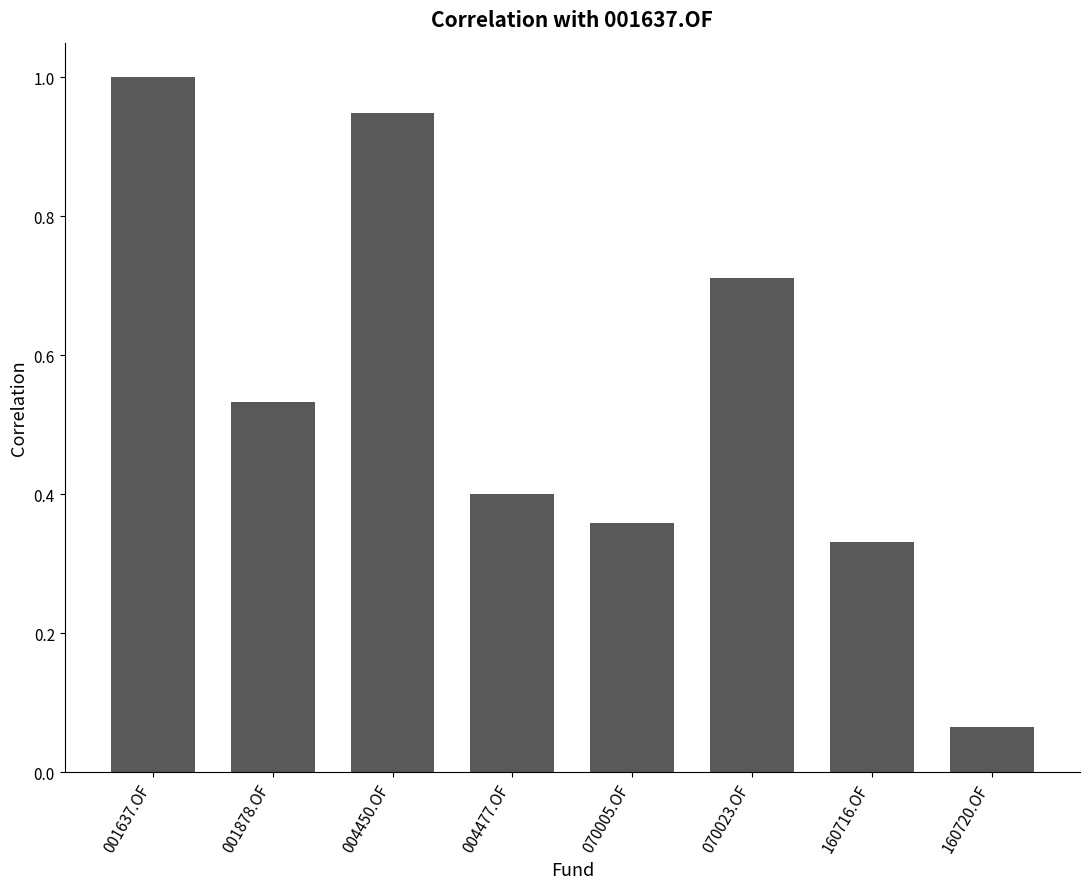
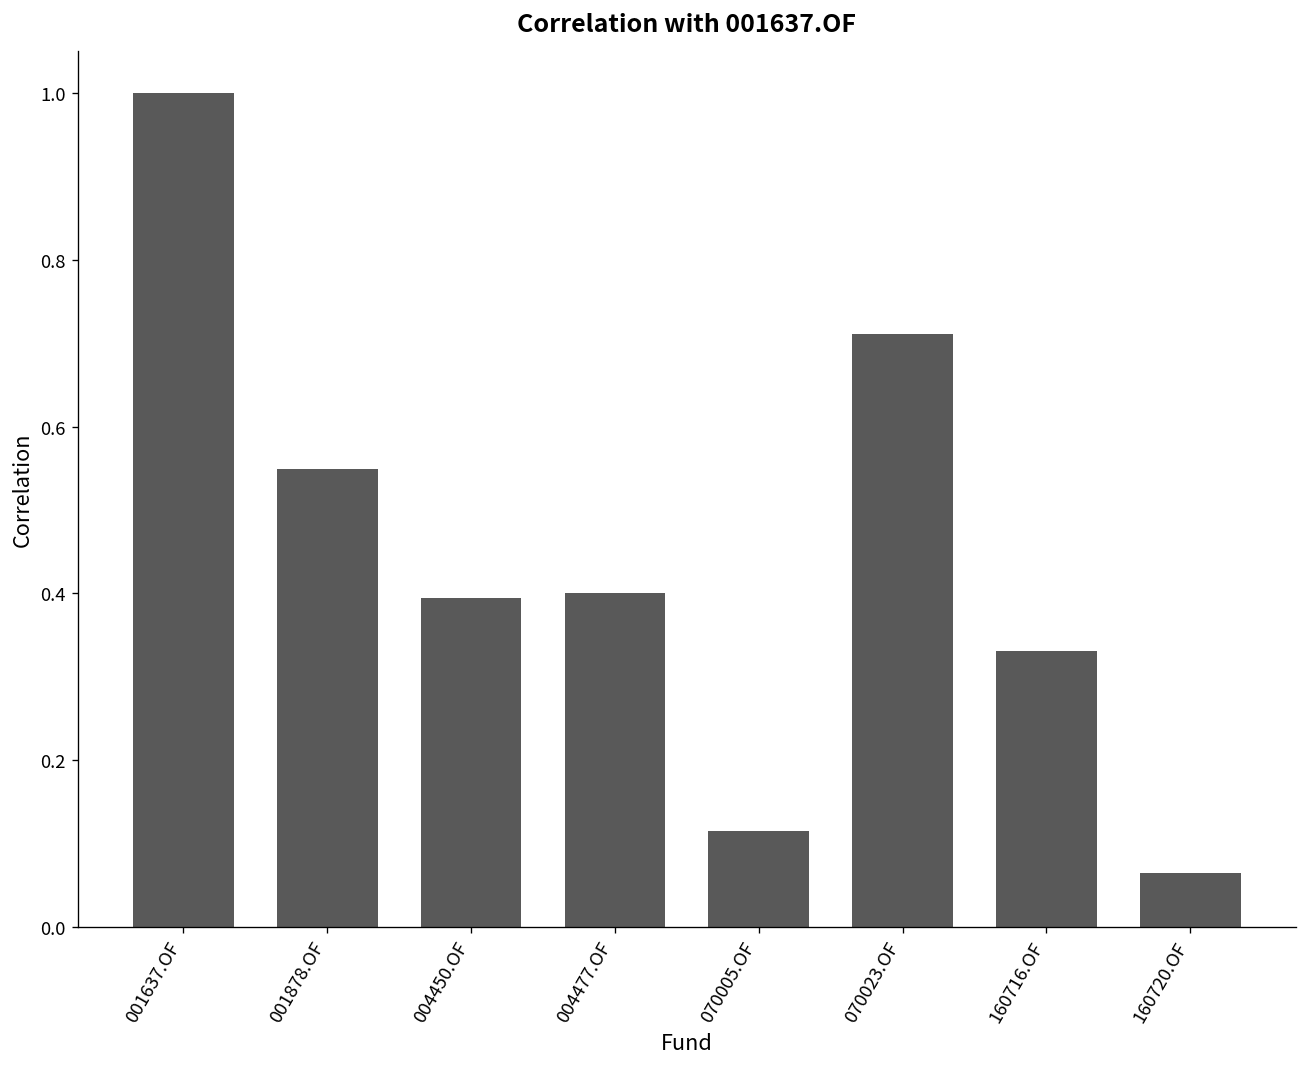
  {
    "001637.OF": 1.00,
-   "001878.OF": 0.53,
-   "004450.OF": 0.95,
+   "001878.OF": 0.55,
+   "004450.OF": 0.39,
    "004477.OF": 0.40,
-   "070005.OF": 0.36,
+   "070005.OF": 0.12,
    "070023.OF": 0.71,
    "160716.OF": 0.33,
    "160720.OF": 0.06
  }
